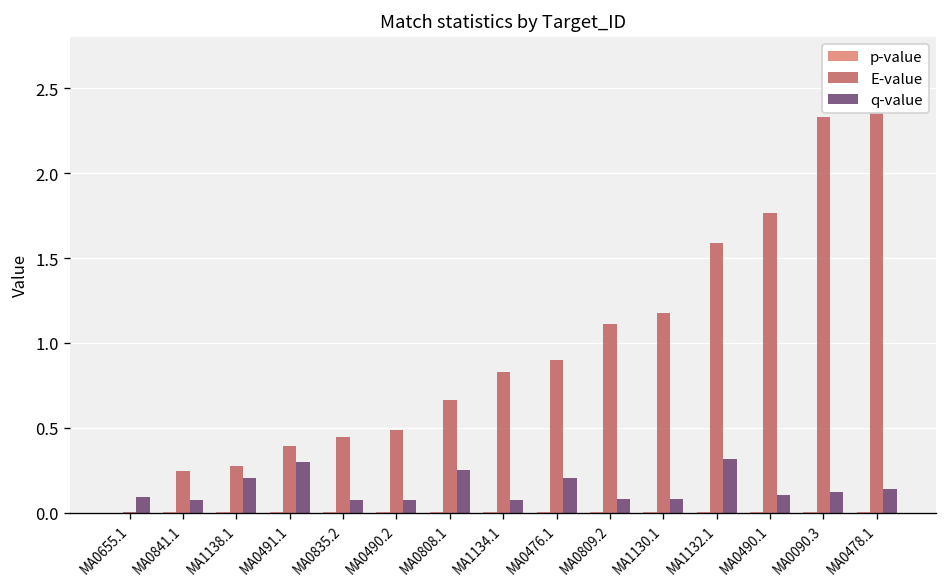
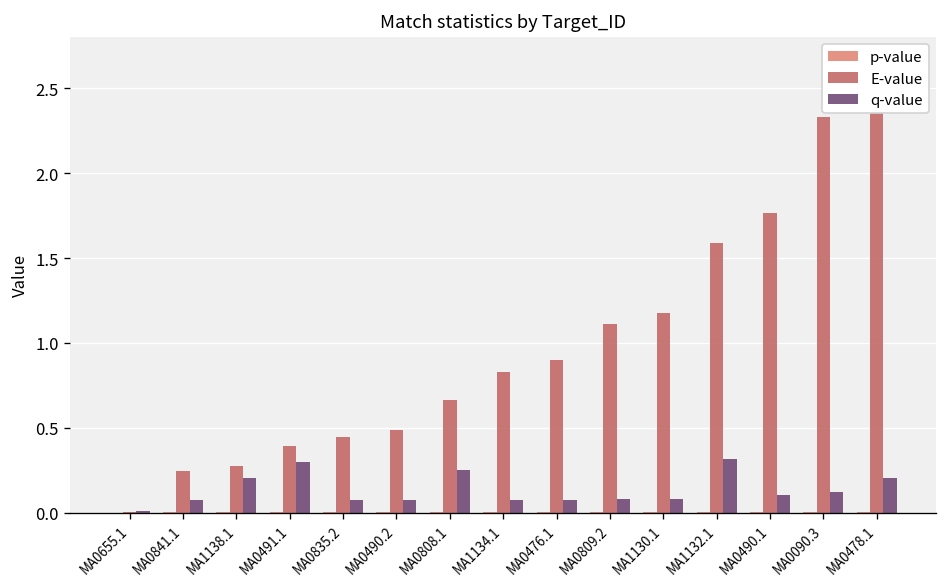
  {
    "q-value": {
-     "MA0655.1": 0.09,
+     "MA0655.1": 0.01,
      "MA0841.1": 0.07,
      "MA1138.1": 0.20,
      "MA0491.1": 0.30,
      "MA0835.2": 0.07,
      "MA0490.2": 0.07,
      "MA0808.1": 0.25,
      "MA1134.1": 0.07,
-     "MA0476.1": 0.21,
+     "MA0476.1": 0.07,
      "MA0809.2": 0.08,
      "MA1130.1": 0.08,
      "MA1132.1": 0.31,
      "MA0490.1": 0.10,
      "MA0090.3": 0.12,
-     "MA0478.1": 0.14
+     "MA0478.1": 0.20
    }
  }
